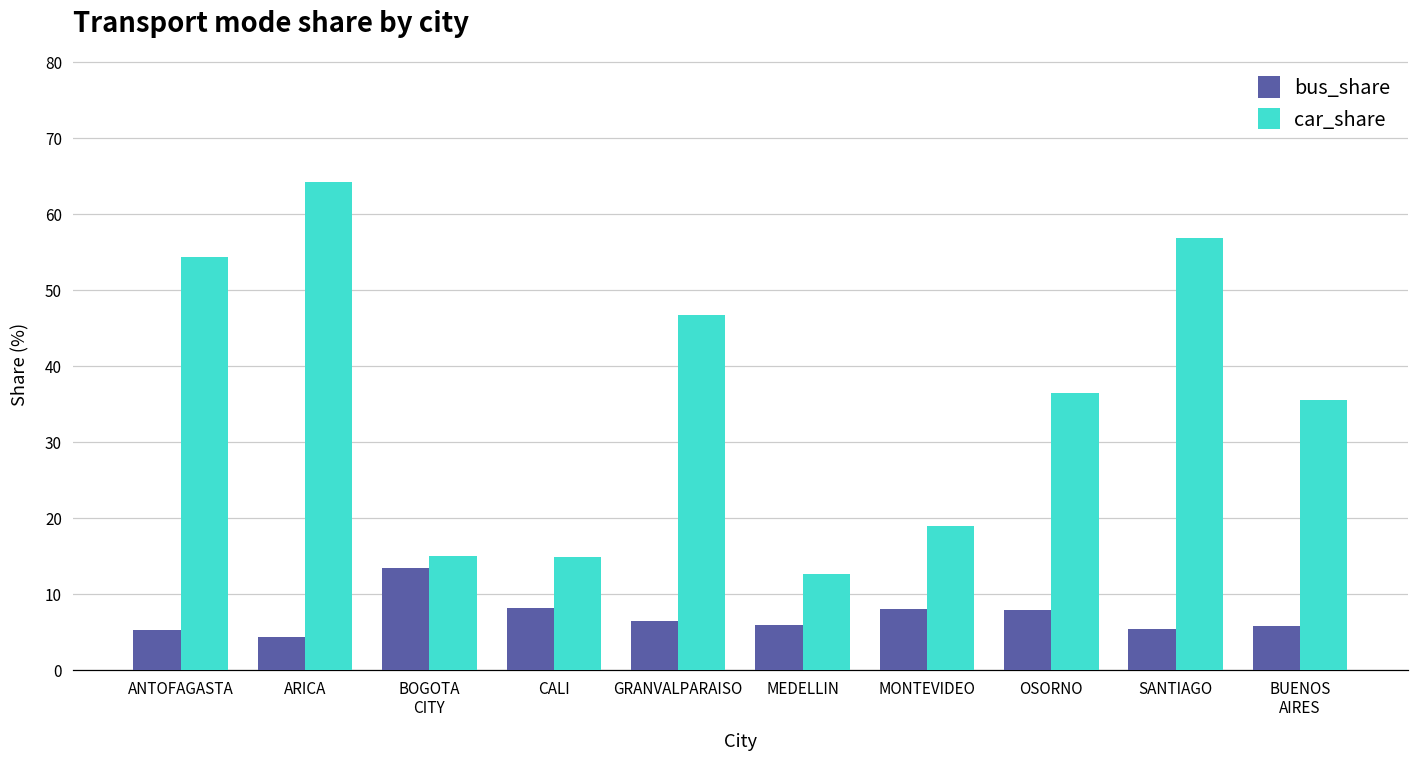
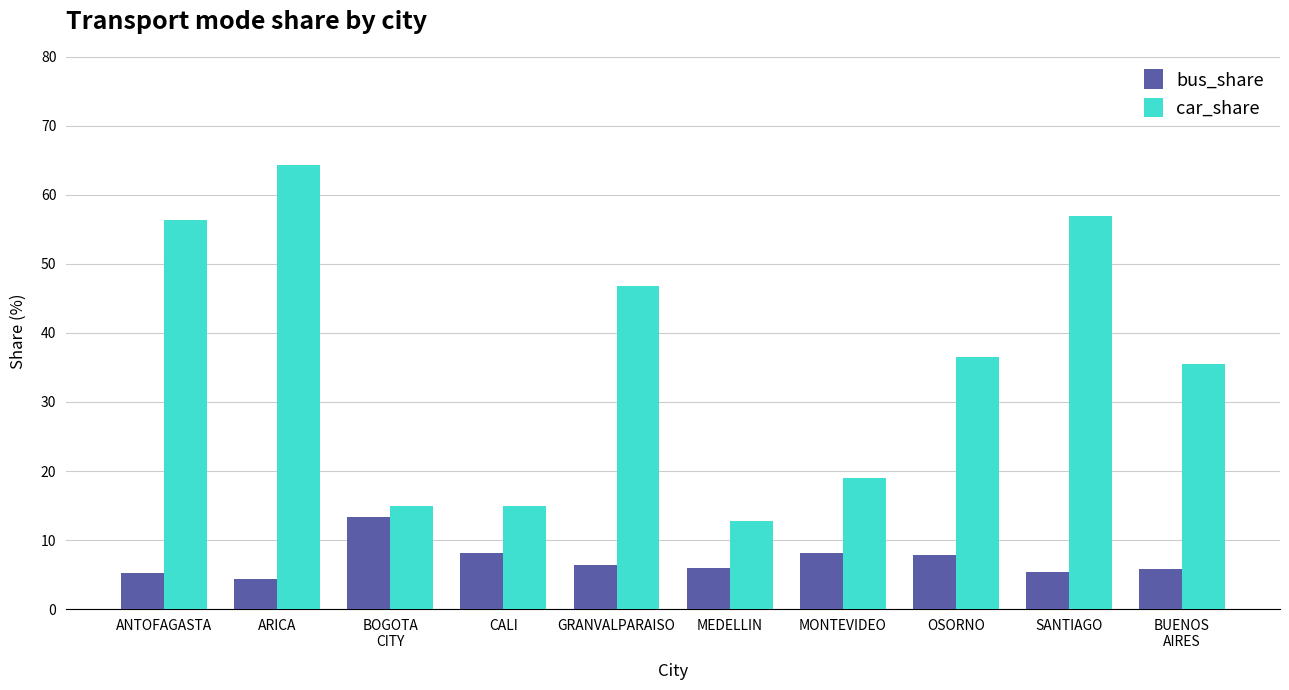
  {
    "bus_share": {
      "ANTOFAGASTA": 5,
      "ARICA": 4,
      "BOGOTA CITY": 13,
      "CALI": 8,
      "GRANVALPARAISO": 6,
      "MEDELLIN": 6,
      "MONTEVIDEO": 8,
      "OSORNO": 8,
      "SANTIAGO": 5,
      "BUENOS AIRES": 6
    },
    "car_share": {
-     "ANTOFAGASTA": 54,
+     "ANTOFAGASTA": 56,
      "ARICA": 64,
      "BOGOTA CITY": 15,
      "CALI": 15,
      "GRANVALPARAISO": 47,
      "MEDELLIN": 13,
      "MONTEVIDEO": 19,
      "OSORNO": 37,
      "SANTIAGO": 57,
      "BUENOS AIRES": 36
    }
  }
